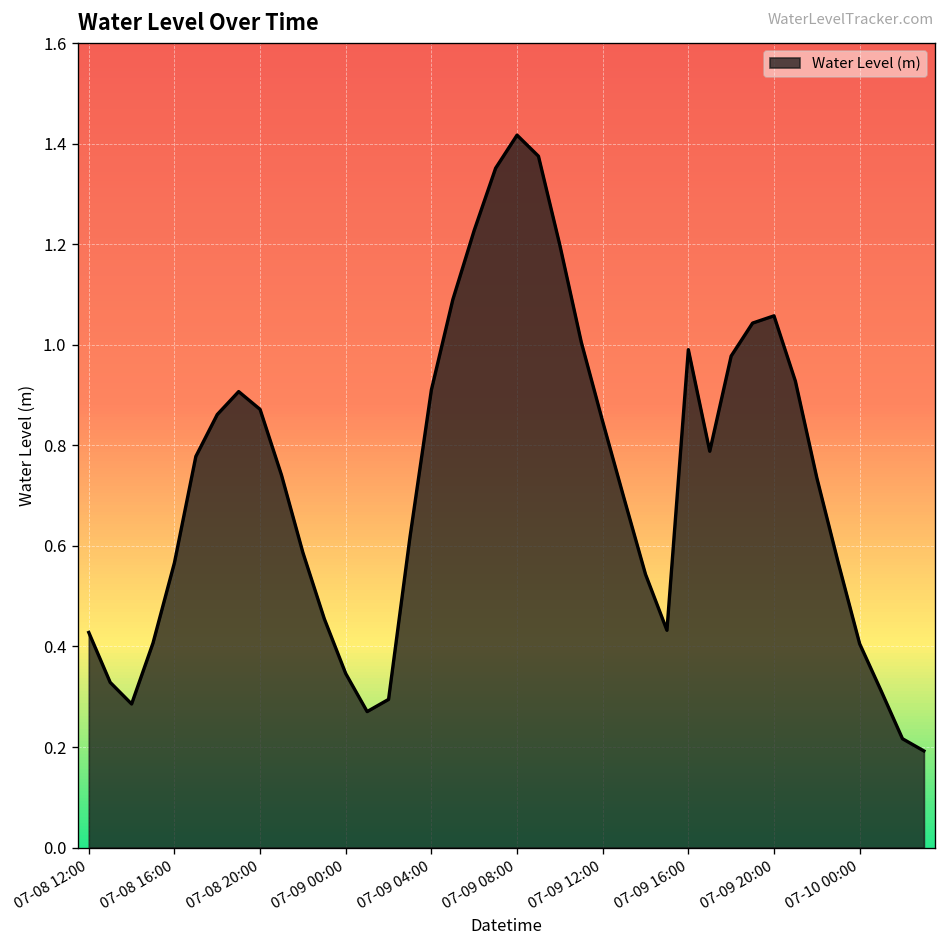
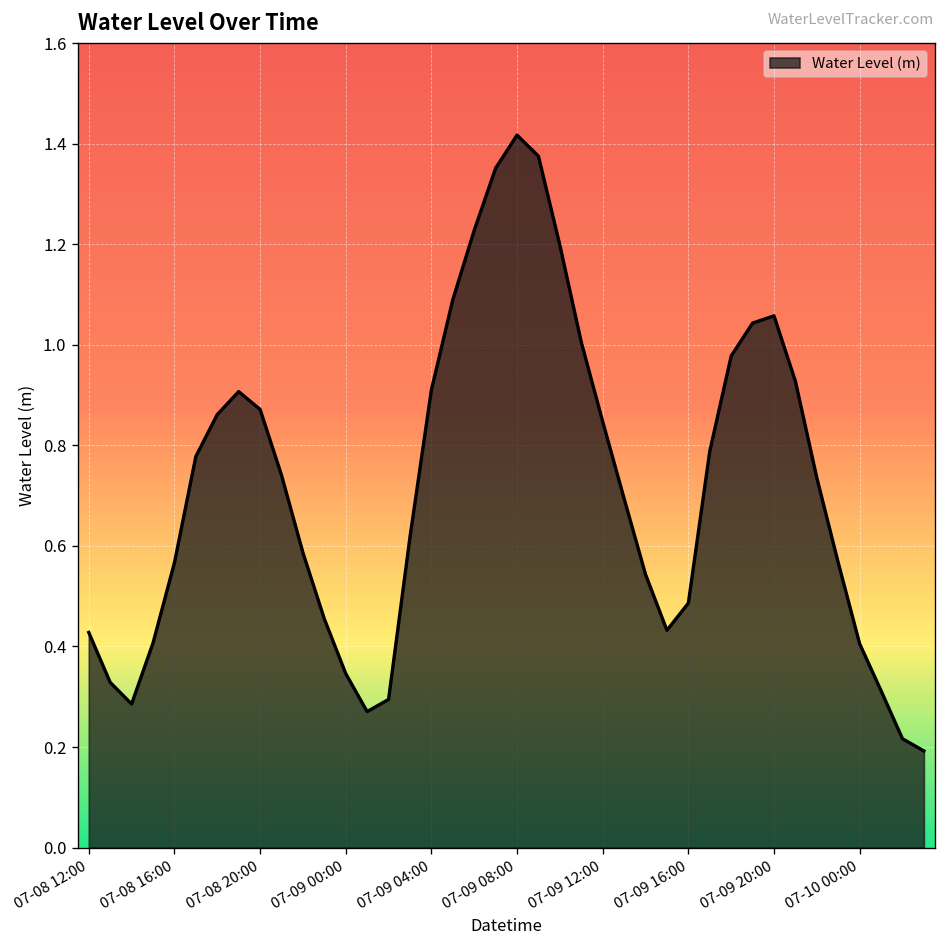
  {
    "07-08 12:00": 0.43,
    "07-08 16:00": 0.57,
    "07-08 20:00": 0.87,
    "07-09 00:00": 0.35,
    "07-09 04:00": 0.91,
    "07-09 08:00": 1.42,
    "07-09 12:00": 0.85,
-   "07-09 16:00": 0.99,
+   "07-09 16:00": 0.49,
    "07-09 20:00": 1.06,
    "07-10 00:00": 0.41
  }
